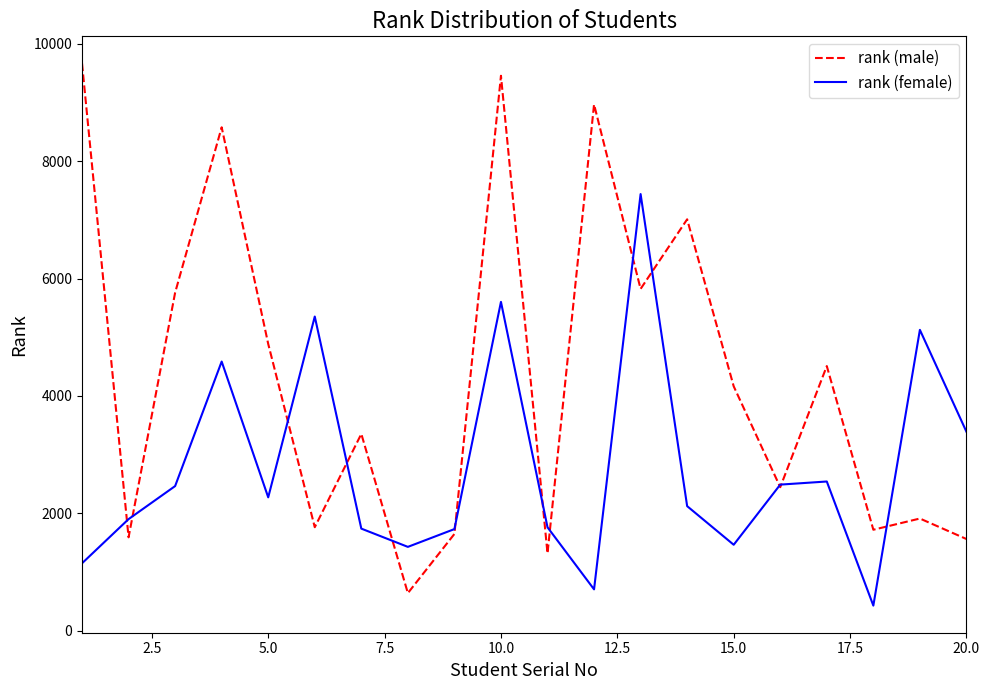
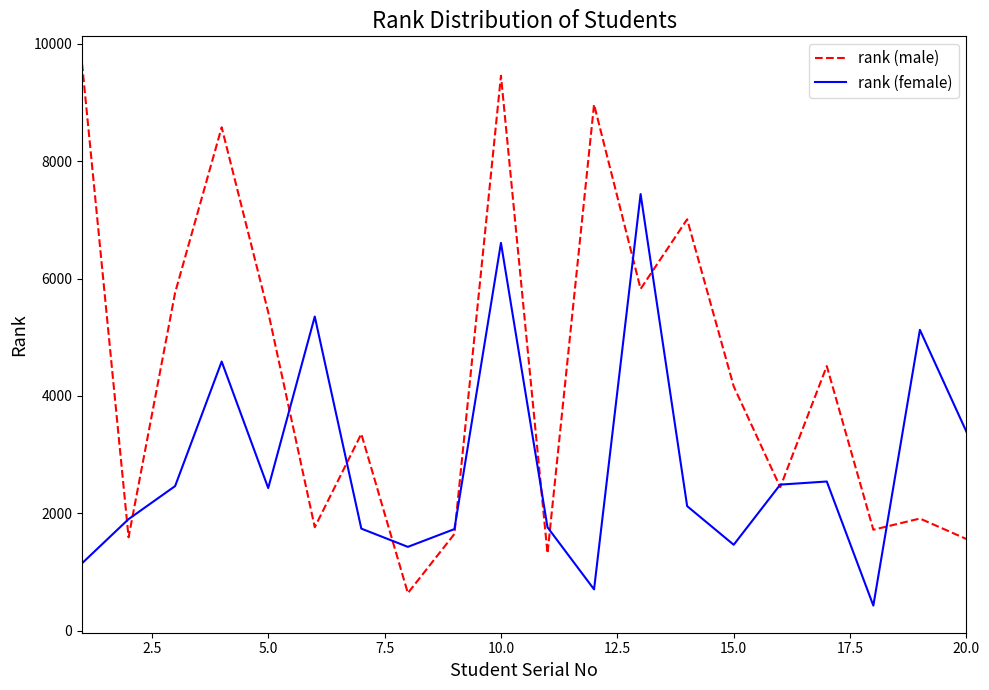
  {
    "rank (male)": {
-     "5.0": 4900,
+     "5.0": 5400,
      "10.0": 9500,
      "15.0": 4200,
      "20.0": 1600
    },
    "rank (female)": {
-     "5.0": 2300,
-     "10.0": 5600,
+     "5.0": 2400,
+     "10.0": 6600,
      "15.0": 1500,
      "20.0": 3400
    }
  }
